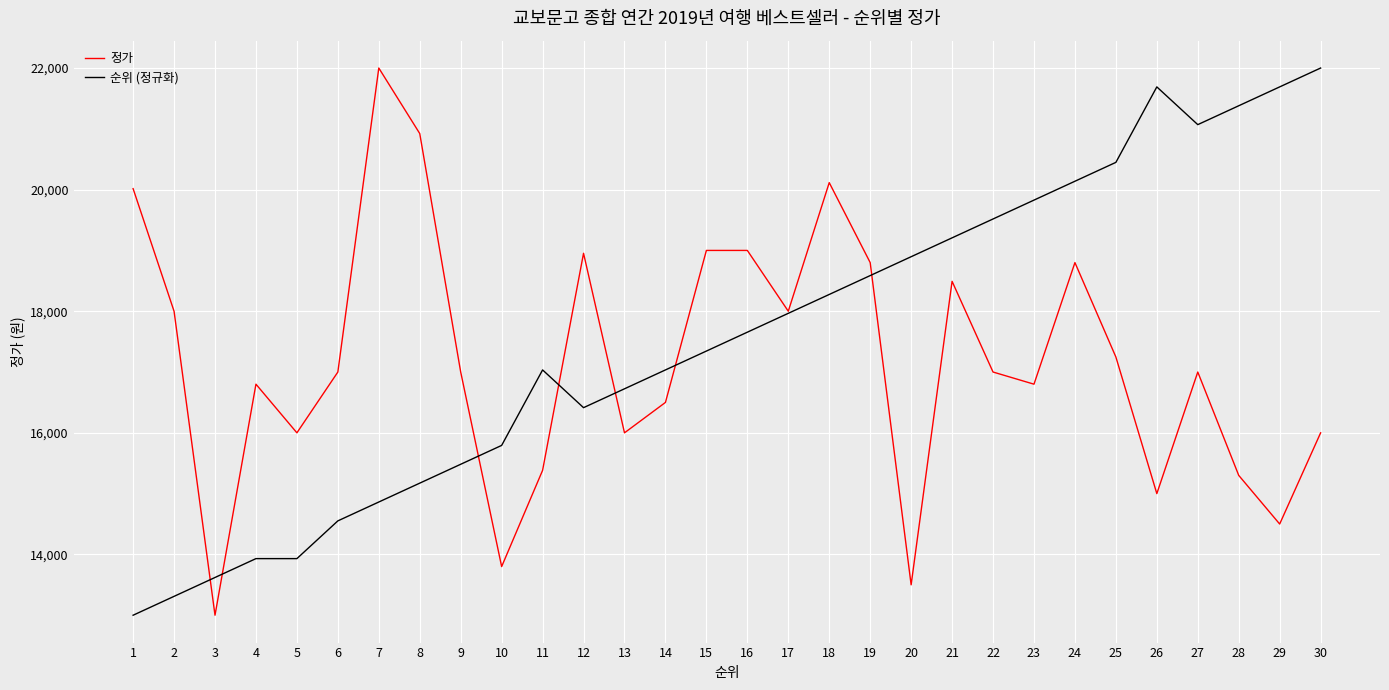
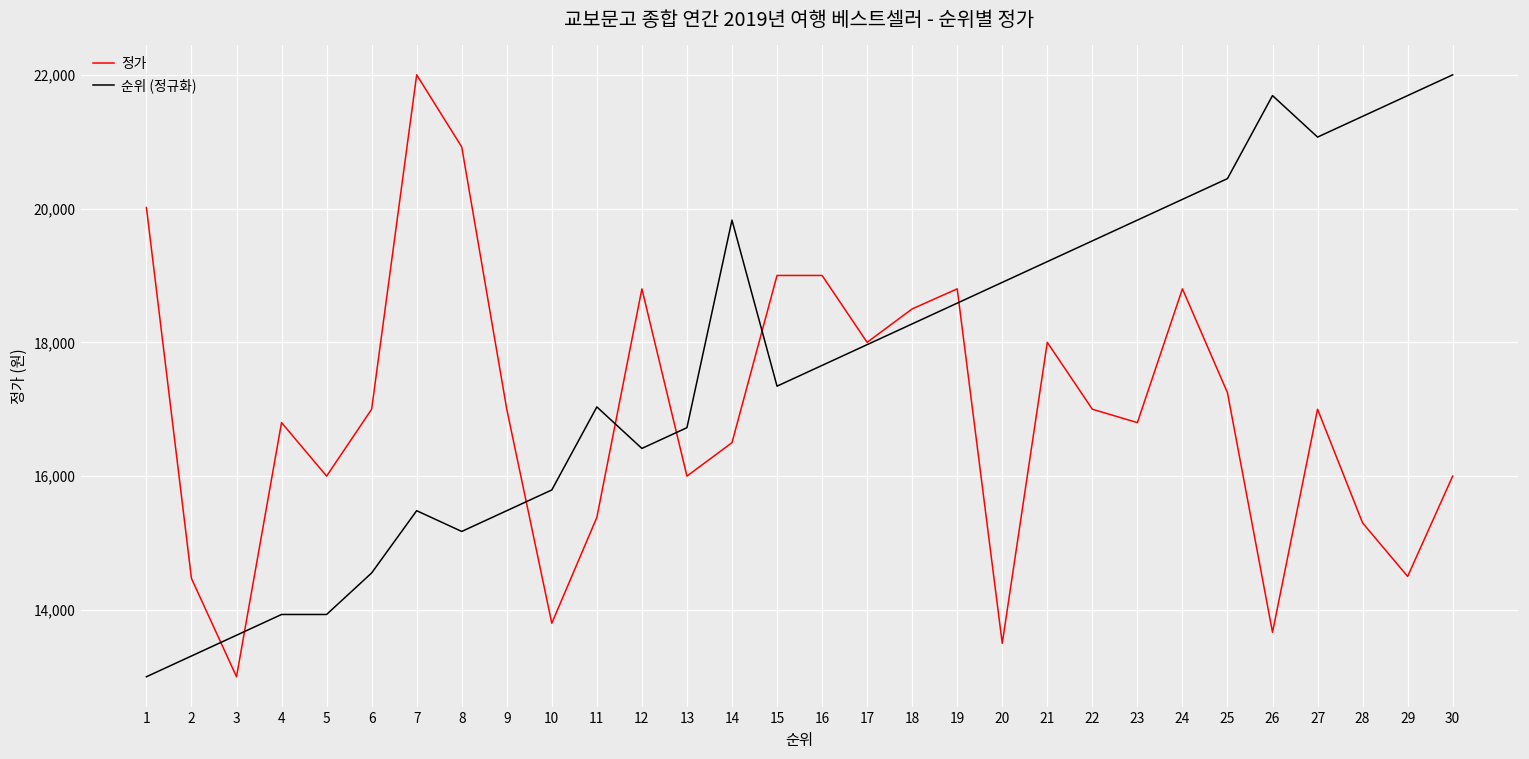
  {
    "정가": {
      "1": "20,000",
-     "2": "18,000",
+     "2": "14,500",
      "3": "13,000",
      "4": "16,800",
      "5": "16,000",
      "6": "17,000",
      "7": "22,000",
      "8": "20,900",
      "9": "17,000",
      "10": "13,800",
      "11": "15,400",
-     "12": "19,000",
+     "12": "18,800",
      "13": "16,000",
      "14": "16,500",
      "15": "19,000",
      "16": "19,000",
-     "18": "20,100",
+     "18": "18,500",
      "19": "18,800",
      "20": "13,500",
-     "21": "18,500",
+     "21": "18,000",
      "22": "17,000",
      "23": "16,800",
      "24": "18,800",
      "25": "17,200",
-     "26": "15,000",
+     "26": "13,700",
      "27": "17,000",
      "28": "15,300",
      "29": "14,500",
      "30": "16,000"
    },
    "순위 (정규화)": {
      "1": "13,000",
      "2": "13,300",
      "3": "13,600",
      "4": "13,900",
      "5": "13,900",
      "6": "14,600",
-     "7": "14,900",
+     "7": "15,500",
      "8": "15,200",
      "9": "15,500",
      "10": "15,800",
      "11": "17,000",
      "12": "16,400",
      "13": "16,700",
-     "14": "17,000",
+     "14": "19,800",
      "15": "17,300",
      "16": "17,700",
      "18": "18,300",
      "19": "18,600",
      "20": "18,900",
      "21": "19,200",
      "22": "19,500",
      "23": "19,800",
      "24": "20,100",
      "25": "20,400",
      "26": "21,700",
      "27": "21,100",
      "28": "21,400",
      "29": "21,700",
      "30": "22,000"
    }
  }
